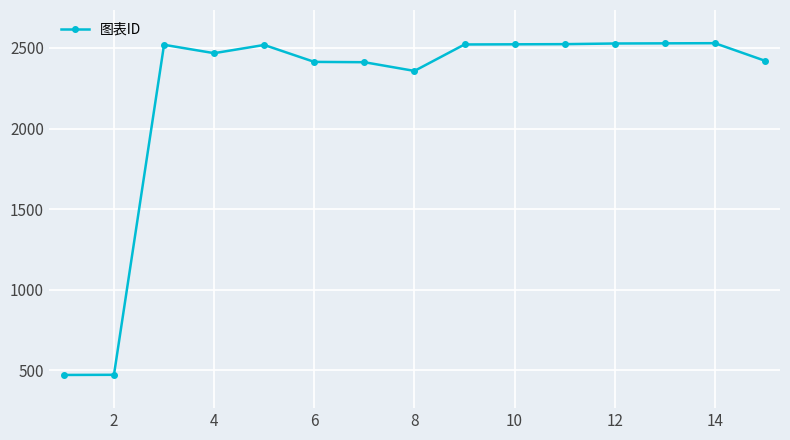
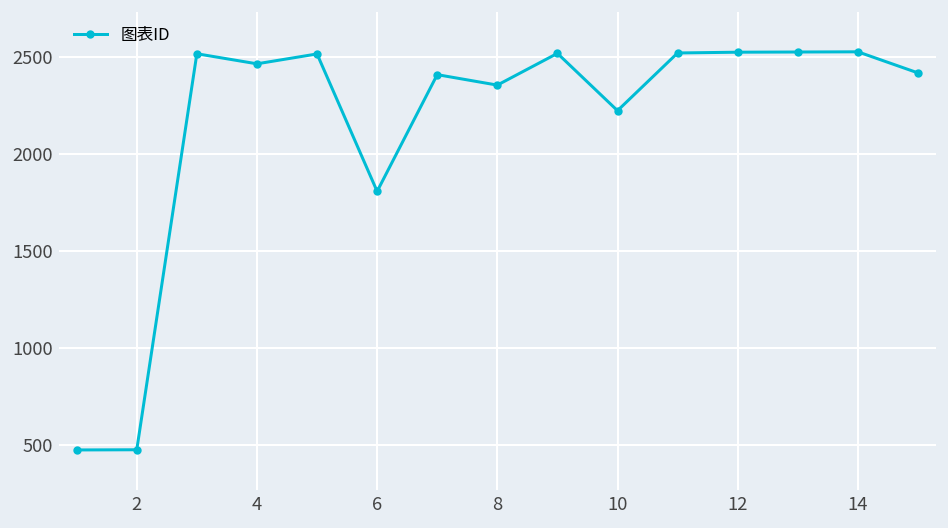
  {
    "2": 470,
    "4": 2470,
-   "6": 2410,
+   "6": 1810,
    "8": 2360,
-   "10": 2520,
+   "10": 2230,
    "12": 2530,
    "14": 2530
  }
